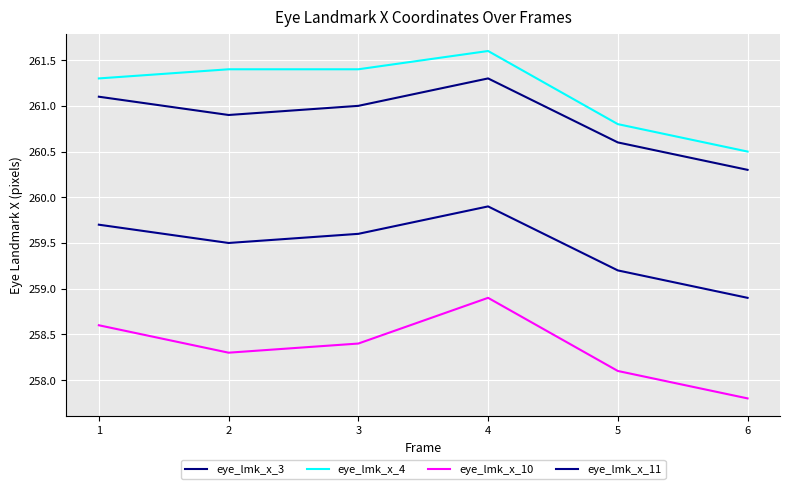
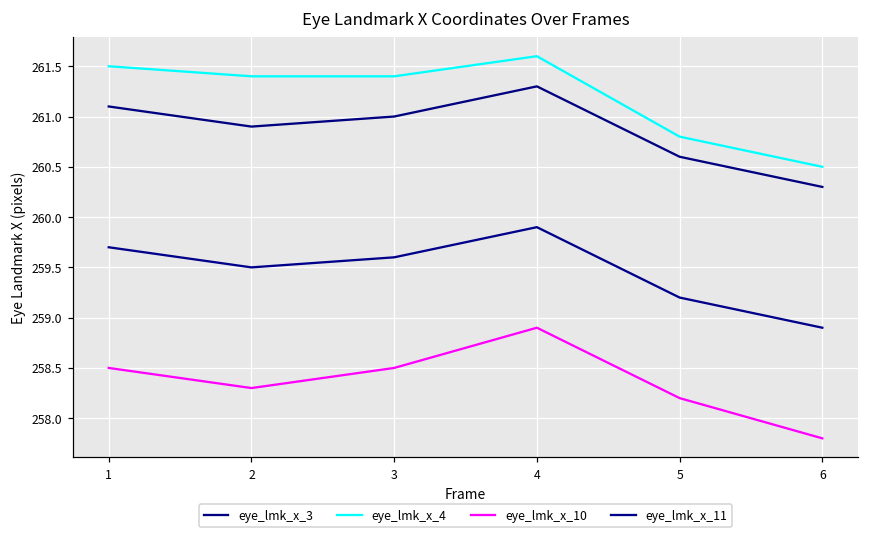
  {
    "eye_lmk_x_4": {
-     "1": 261.3,
+     "1": 261.5,
      "2": 261.4,
      "3": 261.4,
      "4": 261.6,
      "5": 260.8,
      "6": 260.5
    },
    "eye_lmk_x_10": {
-     "1": 258.6,
+     "1": 258.5,
      "2": 258.3,
-     "3": 258.4,
+     "3": 258.5,
      "4": 258.9,
-     "5": 258.1,
+     "5": 258.2,
      "6": 257.8
    }
  }
